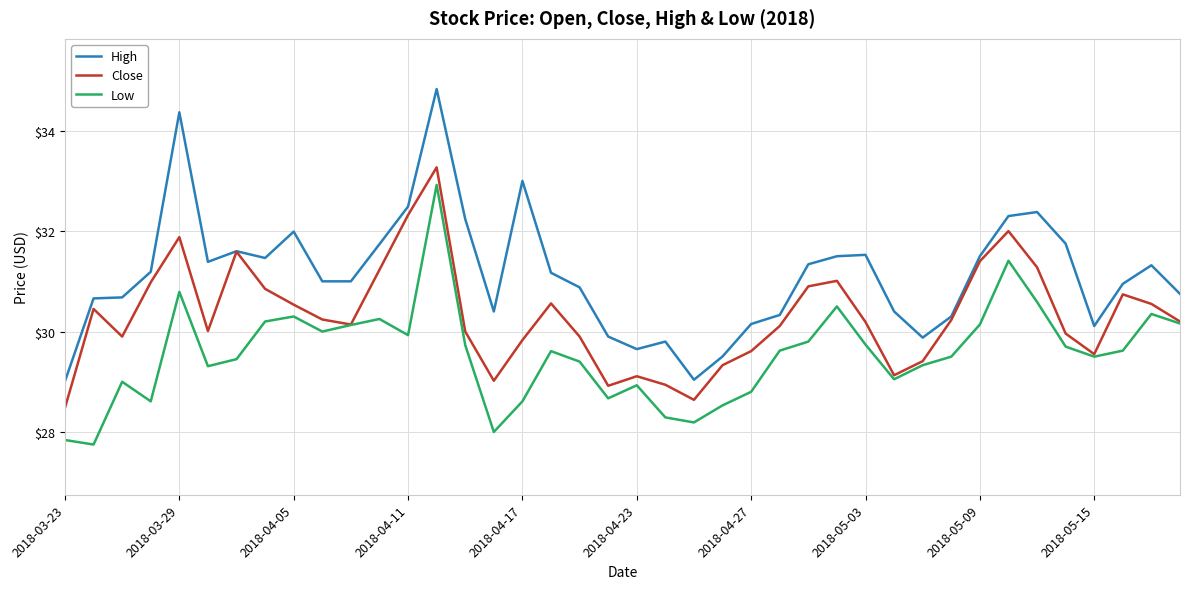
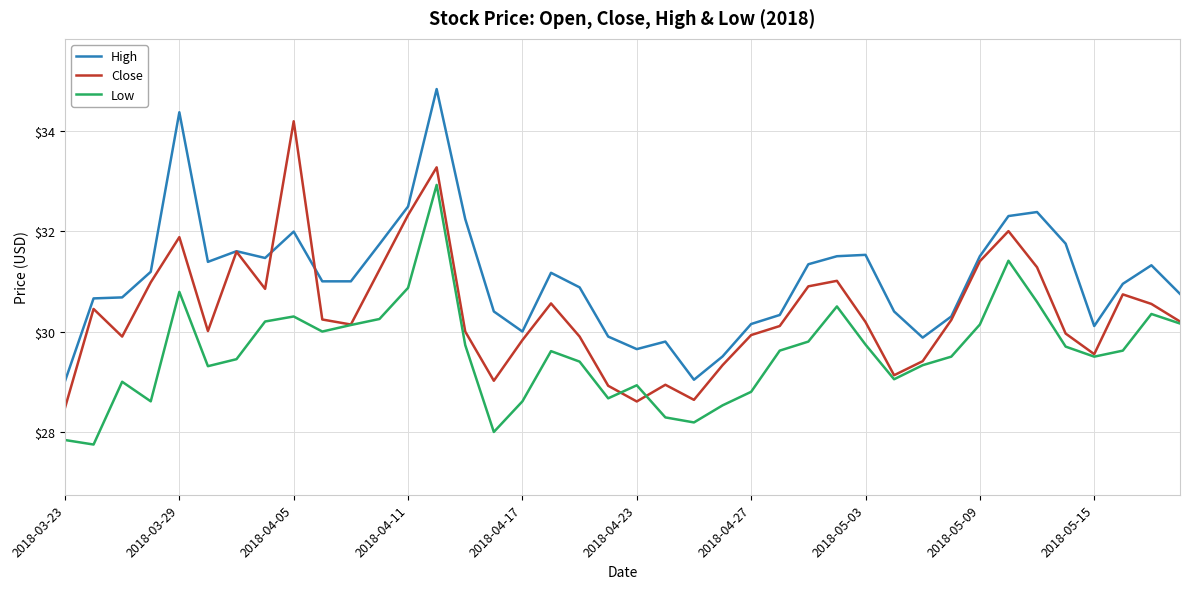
  {
    "High": {
      "2018-03-23": "$29",
      "2018-03-29": "$34.4",
      "2018-04-05": "$32",
      "2018-04-11": "$32.5",
-     "2018-04-17": "$33",
+     "2018-04-17": "$30",
      "2018-04-23": "$29.6",
      "2018-04-27": "$30.1",
      "2018-05-03": "$31.5",
      "2018-05-09": "$31.5",
      "2018-05-15": "$30.1"
    },
    "Close": {
      "2018-03-23": "$28.5",
      "2018-03-29": "$31.9",
-     "2018-04-05": "$30.5",
+     "2018-04-05": "$34.2",
      "2018-04-11": "$32.3",
      "2018-04-17": "$29.8",
-     "2018-04-23": "$29.1",
-     "2018-04-27": "$29.6",
+     "2018-04-23": "$28.6",
+     "2018-04-27": "$29.9",
      "2018-05-03": "$30.2",
      "2018-05-09": "$31.4",
      "2018-05-15": "$29.5"
    },
    "Low": {
      "2018-03-23": "$27.8",
      "2018-03-29": "$30.8",
      "2018-04-05": "$30.3",
-     "2018-04-11": "$29.9",
+     "2018-04-11": "$30.9",
      "2018-04-17": "$28.6",
      "2018-04-23": "$28.9",
      "2018-04-27": "$28.8",
      "2018-05-03": "$29.7",
      "2018-05-09": "$30.1",
      "2018-05-15": "$29.5"
    }
  }
